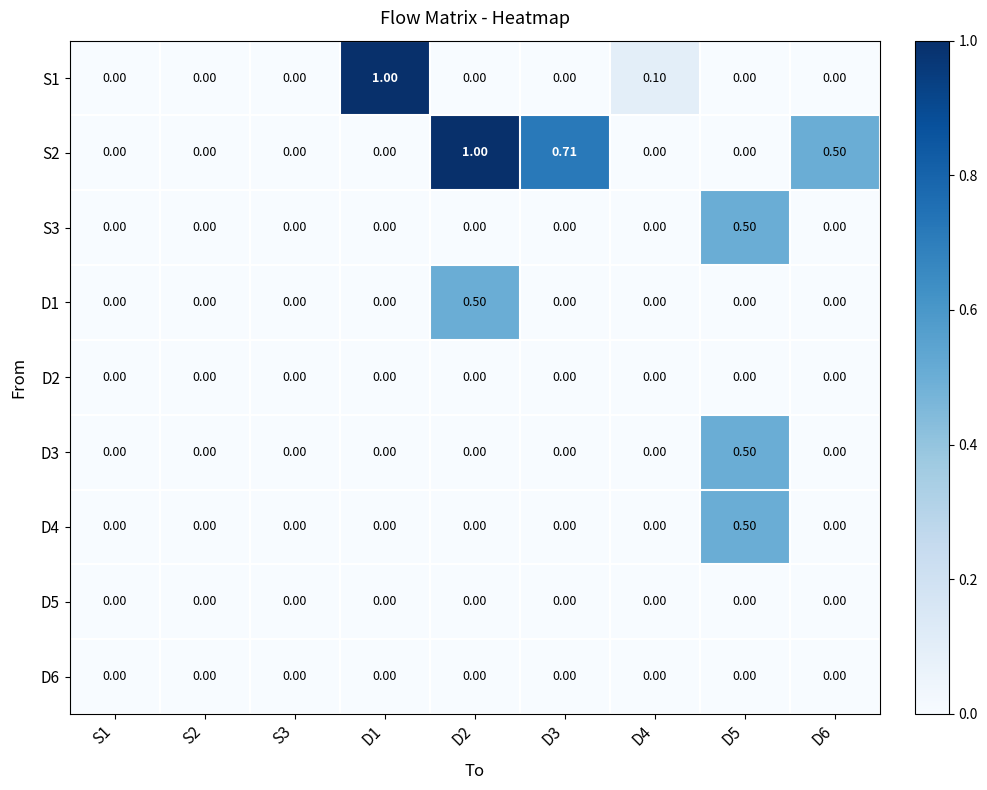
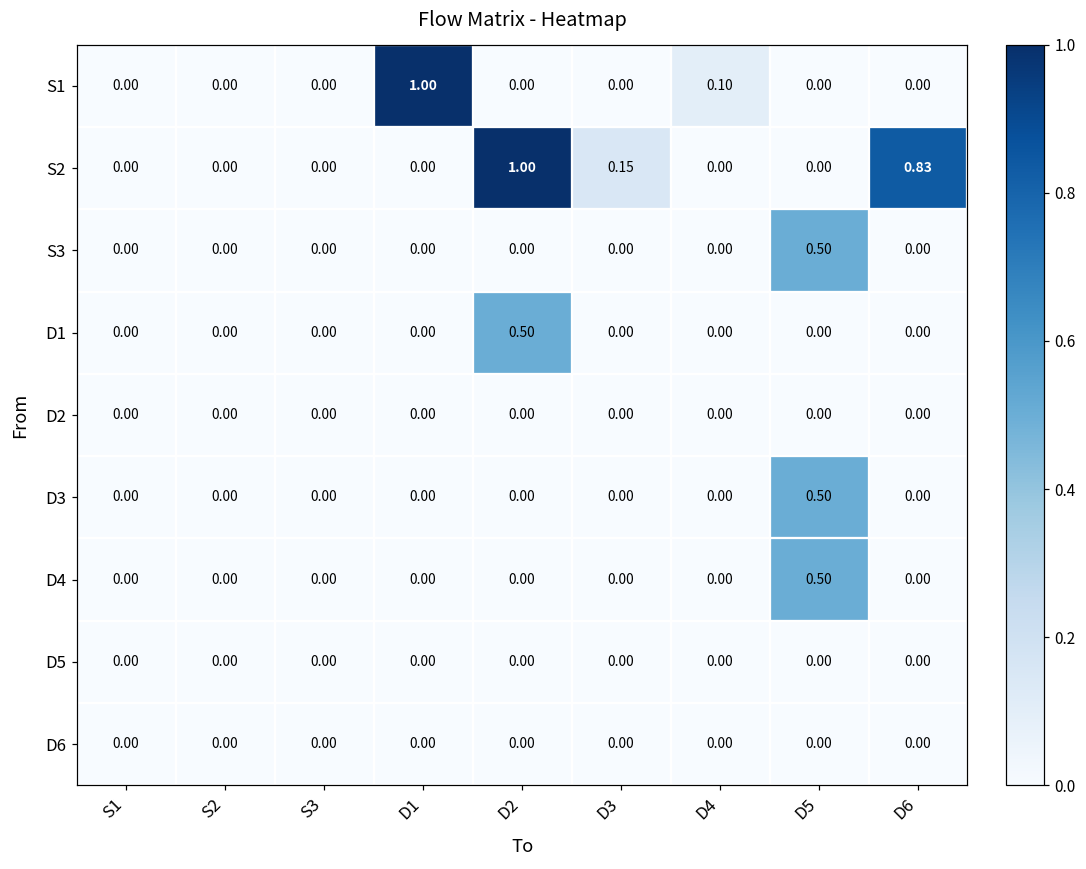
  {
    "S1": {
      "S1": 0.00,
      "S2": 0.00,
      "S3": 0.00,
      "D1": 1.00,
      "D2": 0.00,
      "D3": 0.00,
      "D4": 0.10,
      "D5": 0.00,
      "D6": 0.00
    },
    "S2": {
      "S1": 0.00,
      "S2": 0.00,
      "S3": 0.00,
      "D1": 0.00,
      "D2": 1.00,
-     "D3": 0.71,
+     "D3": 0.15,
      "D4": 0.00,
      "D5": 0.00,
-     "D6": 0.50
+     "D6": 0.83
    },
    "S3": {
      "S1": 0.00,
      "S2": 0.00,
      "S3": 0.00,
      "D1": 0.00,
      "D2": 0.00,
      "D3": 0.00,
      "D4": 0.00,
      "D5": 0.50,
      "D6": 0.00
    },
    "D1": {
      "S1": 0.00,
      "S2": 0.00,
      "S3": 0.00,
      "D1": 0.00,
      "D2": 0.50,
      "D3": 0.00,
      "D4": 0.00,
      "D5": 0.00,
      "D6": 0.00
    },
    "D2": {
      "S1": 0.00,
      "S2": 0.00,
      "S3": 0.00,
      "D1": 0.00,
      "D2": 0.00,
      "D3": 0.00,
      "D4": 0.00,
      "D5": 0.00,
      "D6": 0.00
    },
    "D3": {
      "S1": 0.00,
      "S2": 0.00,
      "S3": 0.00,
      "D1": 0.00,
      "D2": 0.00,
      "D3": 0.00,
      "D4": 0.00,
      "D5": 0.50,
      "D6": 0.00
    },
    "D4": {
      "S1": 0.00,
      "S2": 0.00,
      "S3": 0.00,
      "D1": 0.00,
      "D2": 0.00,
      "D3": 0.00,
      "D4": 0.00,
      "D5": 0.50,
      "D6": 0.00
    },
    "D5": {
      "S1": 0.00,
      "S2": 0.00,
      "S3": 0.00,
      "D1": 0.00,
      "D2": 0.00,
      "D3": 0.00,
      "D4": 0.00,
      "D5": 0.00,
      "D6": 0.00
    },
    "D6": {
      "S1": 0.00,
      "S2": 0.00,
      "S3": 0.00,
      "D1": 0.00,
      "D2": 0.00,
      "D3": 0.00,
      "D4": 0.00,
      "D5": 0.00,
      "D6": 0.00
    }
  }
